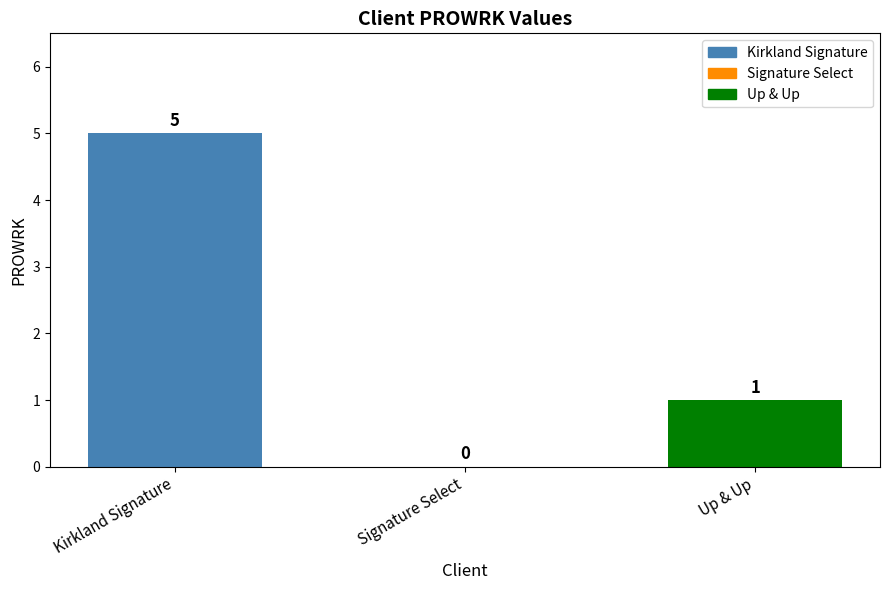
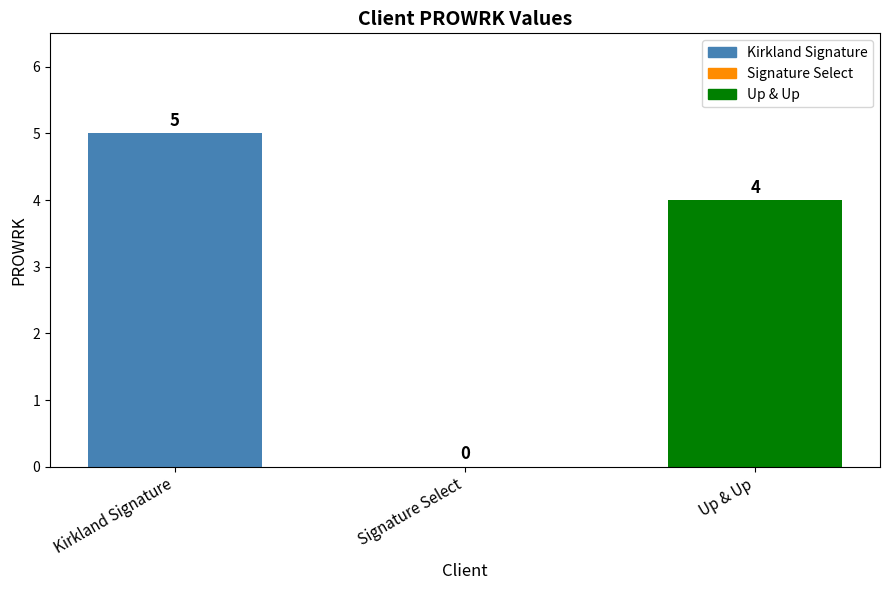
  {
    "Kirkland Signature": 5,
    "Signature Select": 0,
-   "Up & Up": 1
+   "Up & Up": 4
  }
